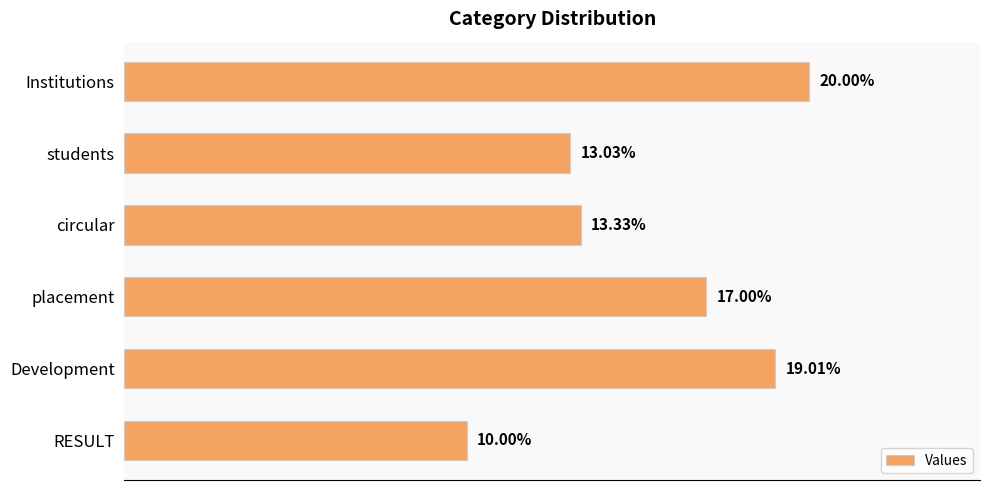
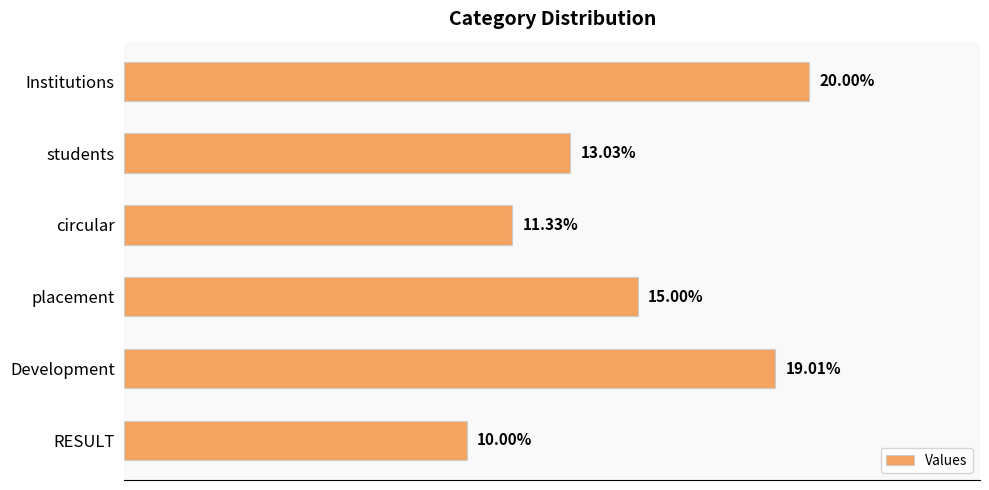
  {
    "Institutions": "20.00%",
    "students": "13.03%",
-   "circular": "13.33%",
-   "placement": "17.00%",
+   "circular": "11.33%",
+   "placement": "15.00%",
    "Development": "19.01%",
    "RESULT": "10.00%"
  }
